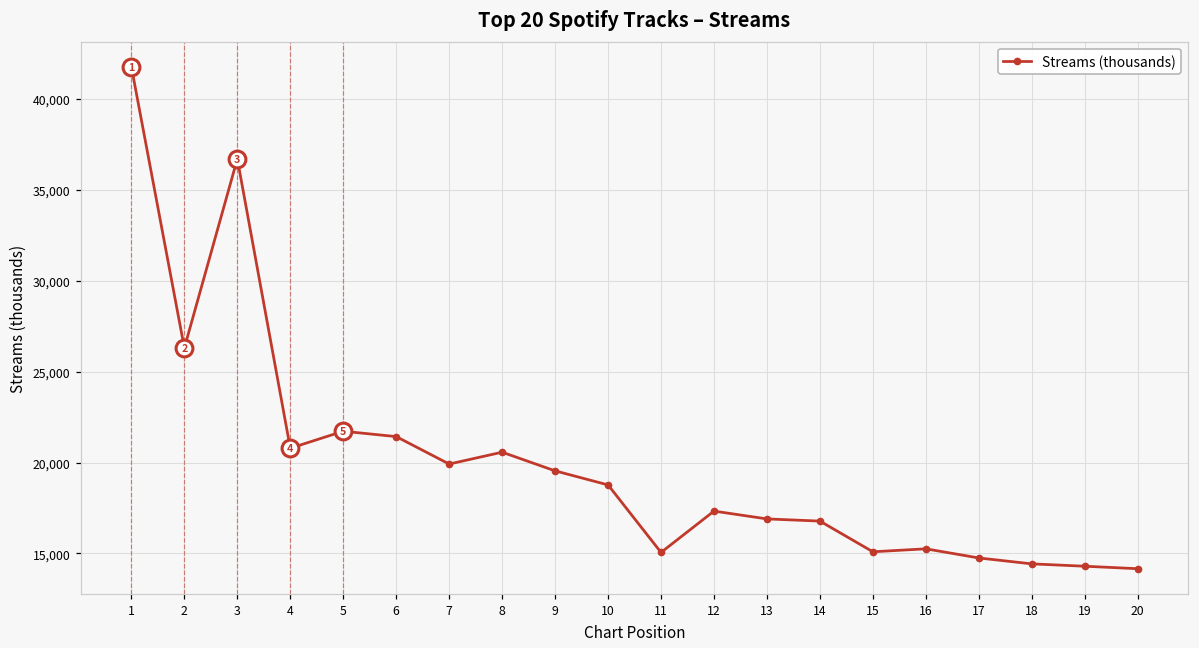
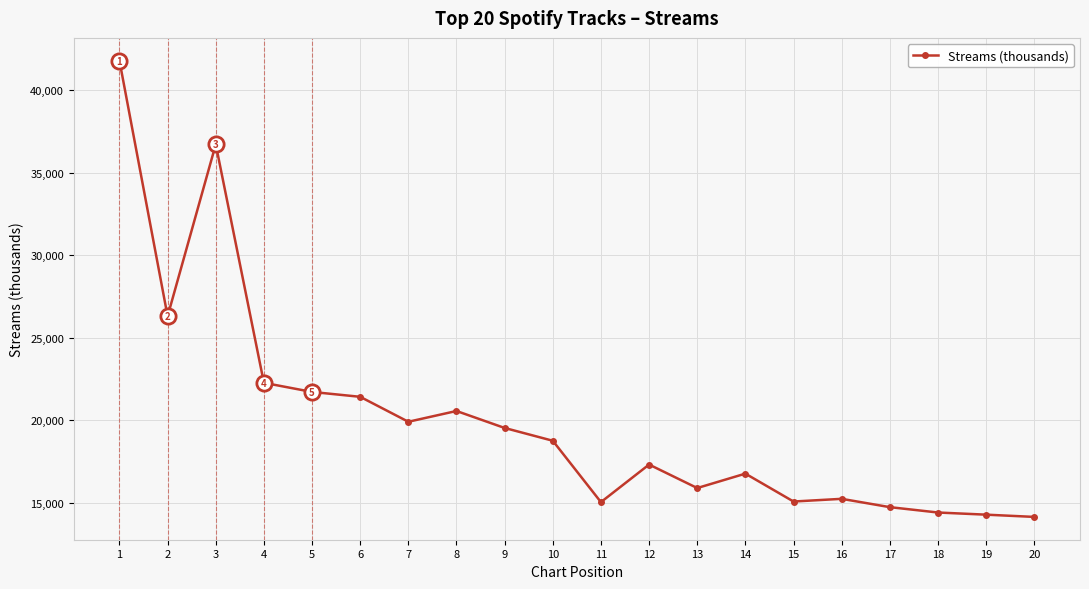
  {
    "Streams (thousands)": {
-     "4": "20,800",
+     "4": "22,300",
      "6": "21,400",
      "7": "19,900",
      "8": "20,600",
      "9": "19,500",
      "10": "18,800",
      "11": "15,100",
      "12": "17,300",
-     "13": "16,900",
+     "13": "15,900",
      "14": "16,800",
      "15": "15,100",
      "16": "15,300",
      "17": "14,800",
      "18": "14,400",
      "19": "14,300",
      "20": "14,200"
    }
  }
